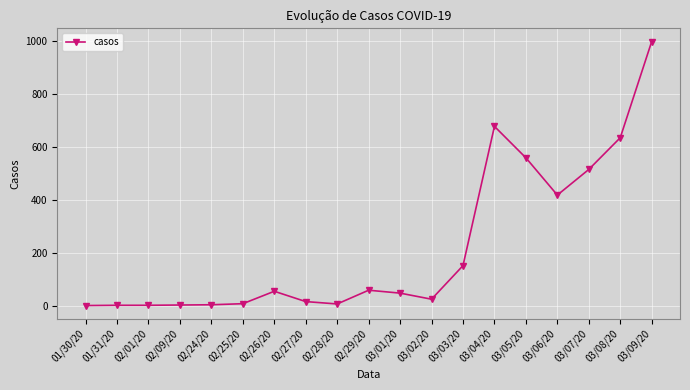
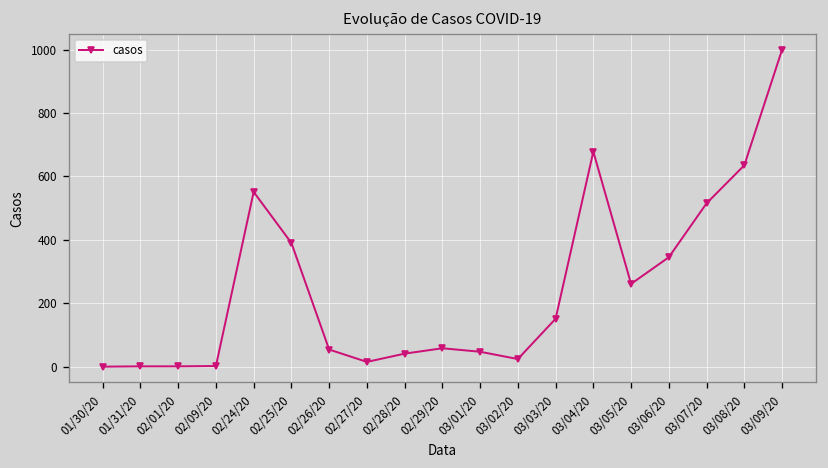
  {
    "01/30/20": 0,
    "01/31/20": 0,
    "02/01/20": 0,
    "02/09/20": 0,
-   "02/24/20": 0,
-   "02/25/20": 10,
+   "02/24/20": 550,
+   "02/25/20": 390,
    "02/26/20": 50,
    "02/27/20": 20,
-   "02/28/20": 10,
+   "02/28/20": 40,
    "02/29/20": 60,
    "03/01/20": 50,
    "03/02/20": 20,
    "03/03/20": 150,
    "03/04/20": 680,
-   "03/05/20": 560,
-   "03/06/20": 420,
+   "03/05/20": 260,
+   "03/06/20": 350,
    "03/07/20": 520,
    "03/08/20": 640,
    "03/09/20": 1000
  }
